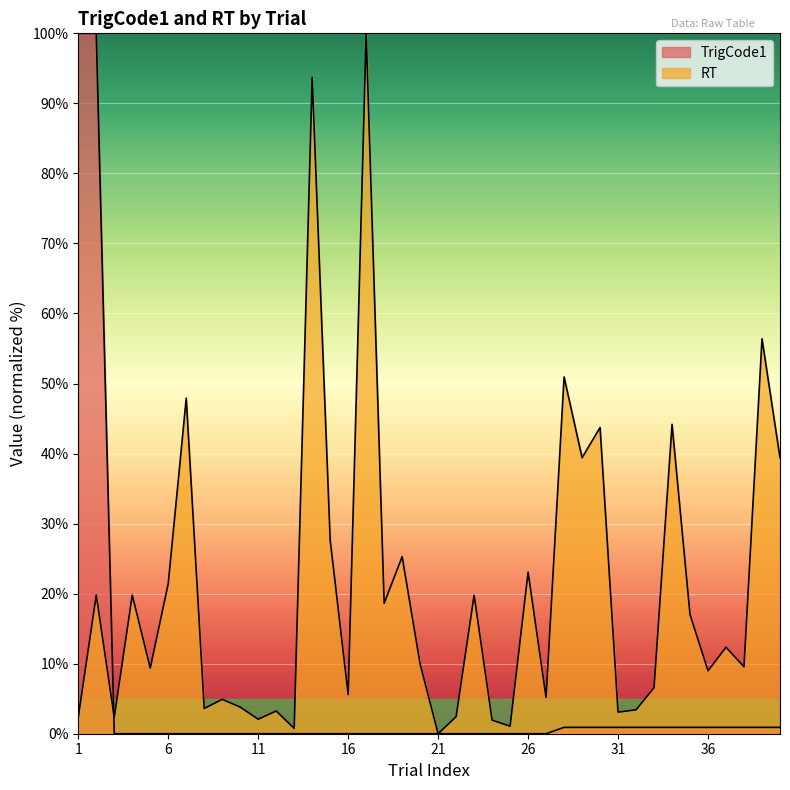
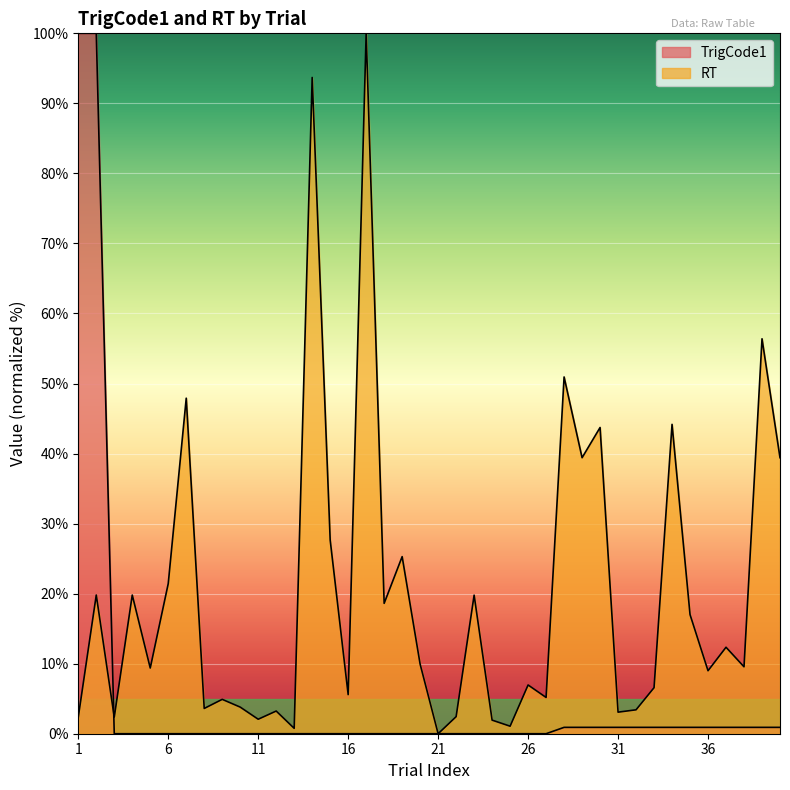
  {
    "TrigCode1": {
      "1": "100%"
    },
    "RT": {
      "6": "21%",
      "16": "6%",
-     "26": "23%",
+     "26": "7%",
      "36": "9%"
    }
  }
